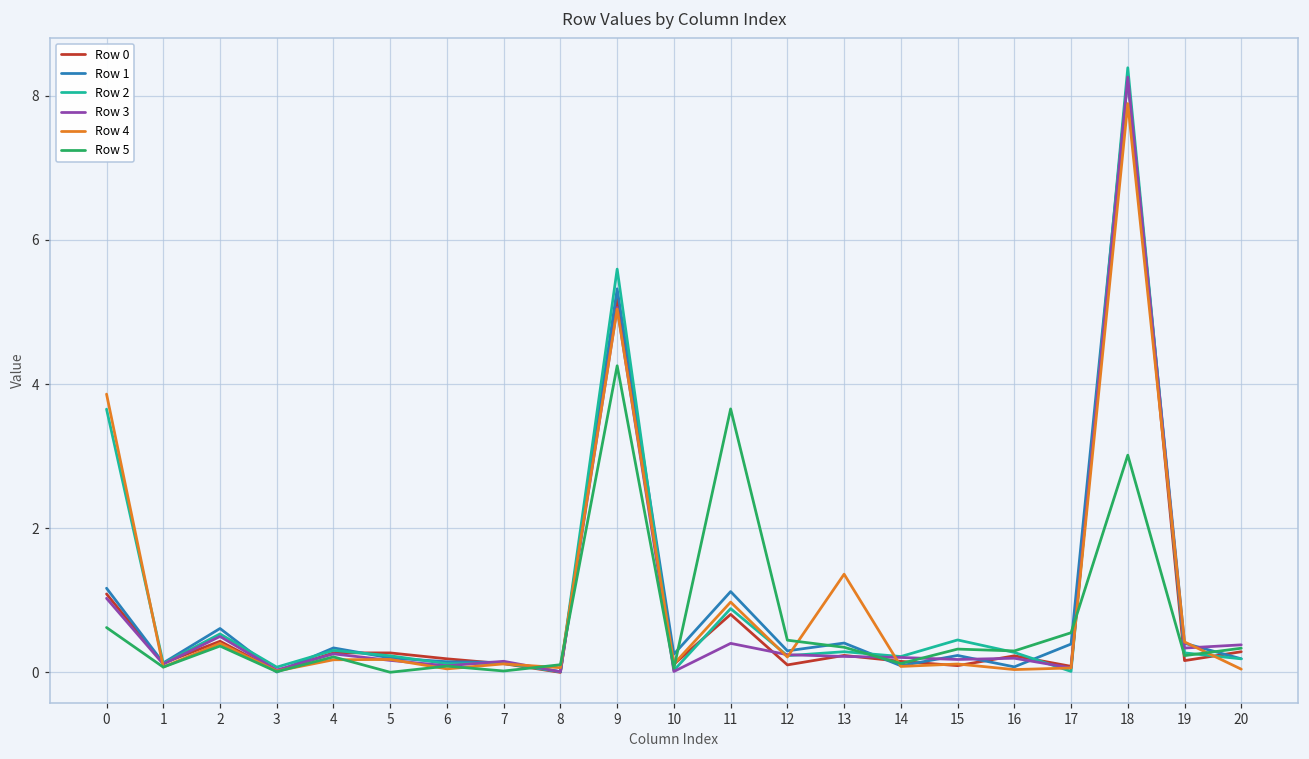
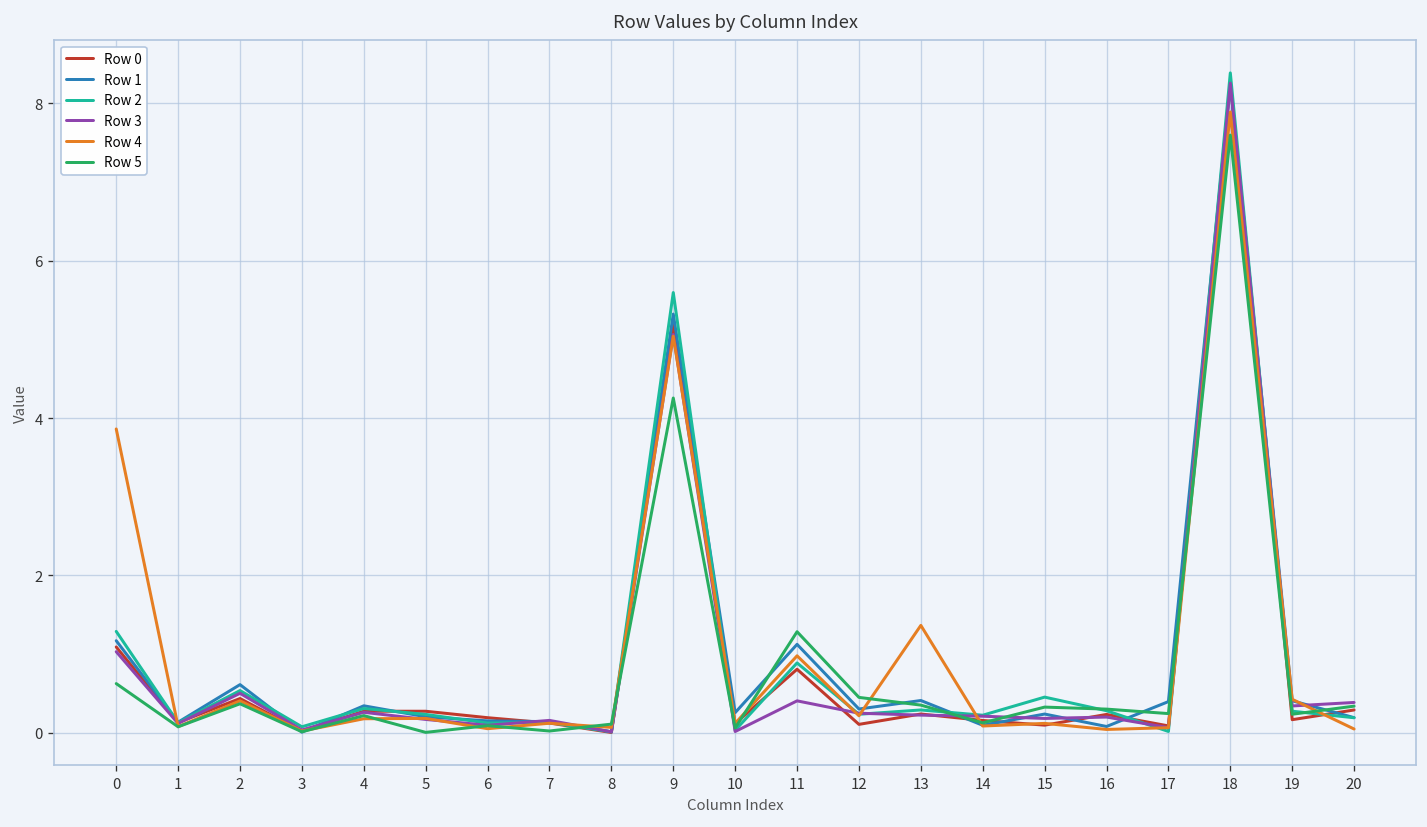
  {
    "Row 0": {
      "0": 1.1,
      "5": 0.3,
      "6": 0.2,
      "9": 5.2,
      "11": 0.8,
      "12": 0.1,
      "19": 0.2,
      "20": 0.3
    },
    "Row 1": {
      "0": 1.2,
      "2": 0.6,
      "9": 5.3,
      "10": 0.3,
      "11": 1.1,
      "12": 0.3,
      "13": 0.4,
      "15": 0.2,
      "17": 0.4
    },
    "Row 2": {
-     "0": 3.7,
+     "0": 1.3,
      "3": 0.1,
      "9": 5.6,
      "11": 0.9,
      "13": 0.3,
      "15": 0.5,
      "17": 0.0,
      "18": 8.4
    },
    "Row 3": {
      "0": 1.0,
      "11": 0.4,
      "15": 0.2,
      "19": 0.3,
      "20": 0.4
    },
    "Row 4": {
      "0": 3.9,
      "4": 0.2,
      "8": 0.1,
      "11": 1.0,
      "13": 1.4,
      "18": 7.9,
      "20": 0.0
    },
    "Row 5": {
      "0": 0.6,
      "4": 0.2,
      "5": 0.0,
      "7": 0.0,
      "8": 0.1,
      "9": 4.3,
-     "11": 3.7,
+     "11": 1.3,
      "12": 0.4,
      "13": 0.3,
      "15": 0.3,
-     "17": 0.6,
-     "18": 3.0,
+     "17": 0.2,
+     "18": 7.6,
      "20": 0.3
    }
  }
